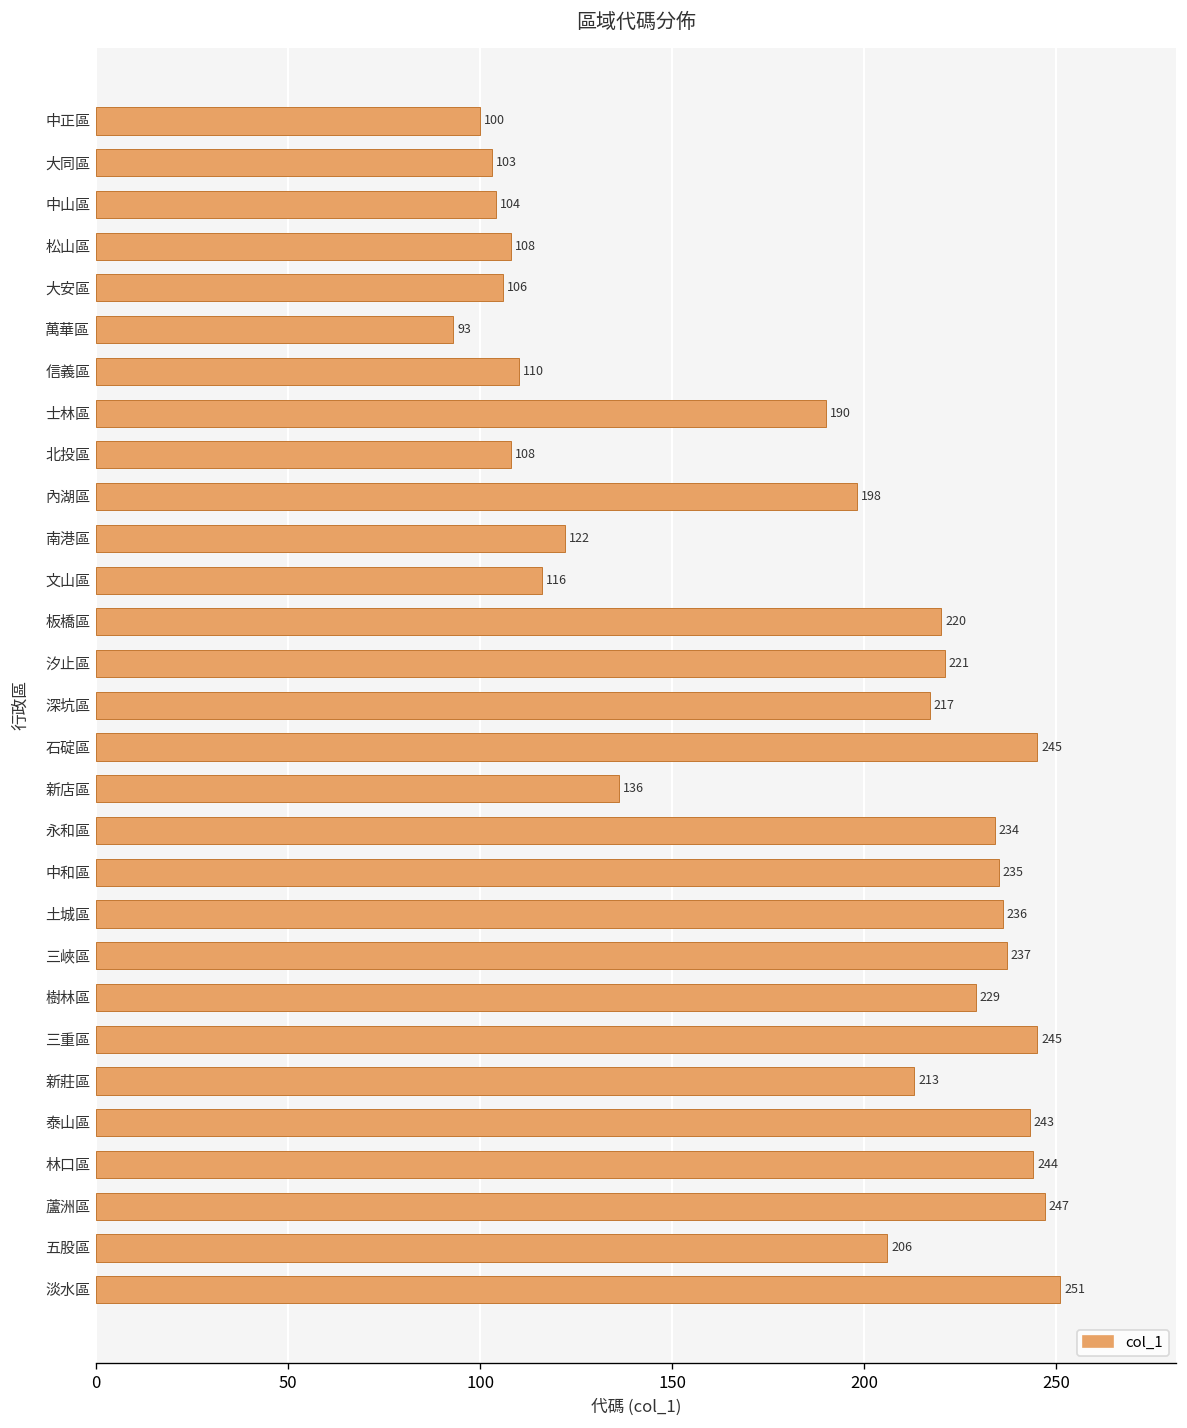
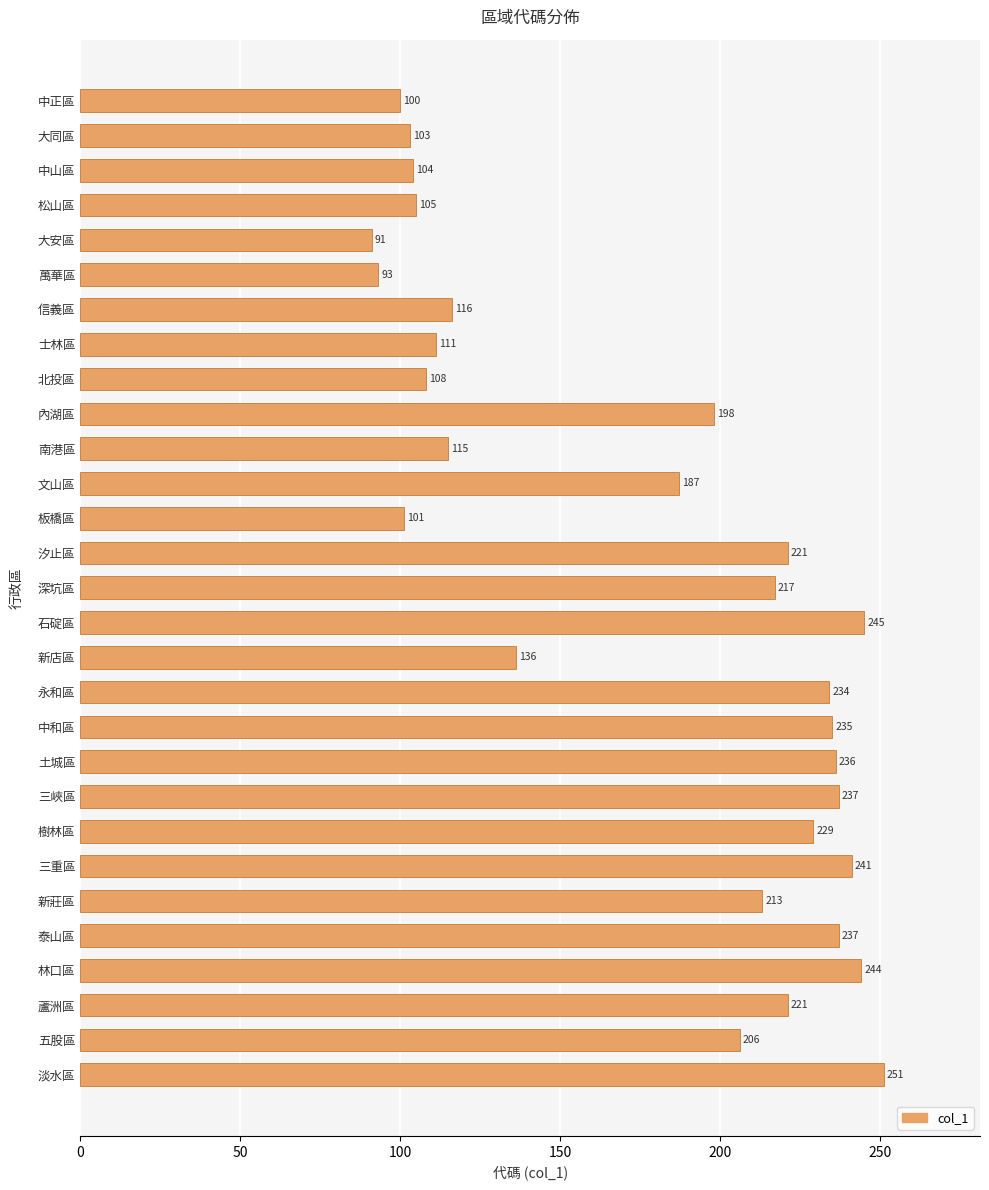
  {
    "中正區": 100,
    "大同區": 103,
    "中山區": 104,
-   "松山區": 108,
-   "大安區": 106,
+   "松山區": 105,
+   "大安區": 91,
    "萬華區": 93,
-   "信義區": 110,
-   "士林區": 190,
+   "信義區": 116,
+   "士林區": 111,
    "北投區": 108,
    "內湖區": 198,
-   "南港區": 122,
-   "文山區": 116,
-   "板橋區": 220,
+   "南港區": 115,
+   "文山區": 187,
+   "板橋區": 101,
    "汐止區": 221,
    "深坑區": 217,
    "石碇區": 245,
    "新店區": 136,
    "永和區": 234,
    "中和區": 235,
    "土城區": 236,
    "三峽區": 237,
    "樹林區": 229,
-   "三重區": 245,
+   "三重區": 241,
    "新莊區": 213,
-   "泰山區": 243,
+   "泰山區": 237,
    "林口區": 244,
-   "蘆洲區": 247,
+   "蘆洲區": 221,
    "五股區": 206,
    "淡水區": 251
  }
